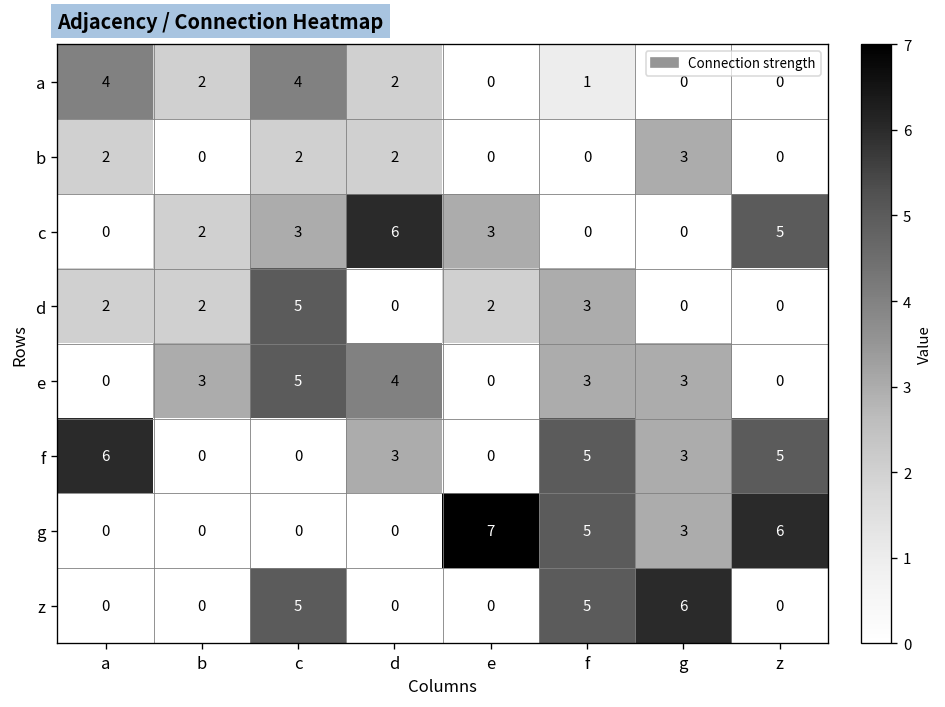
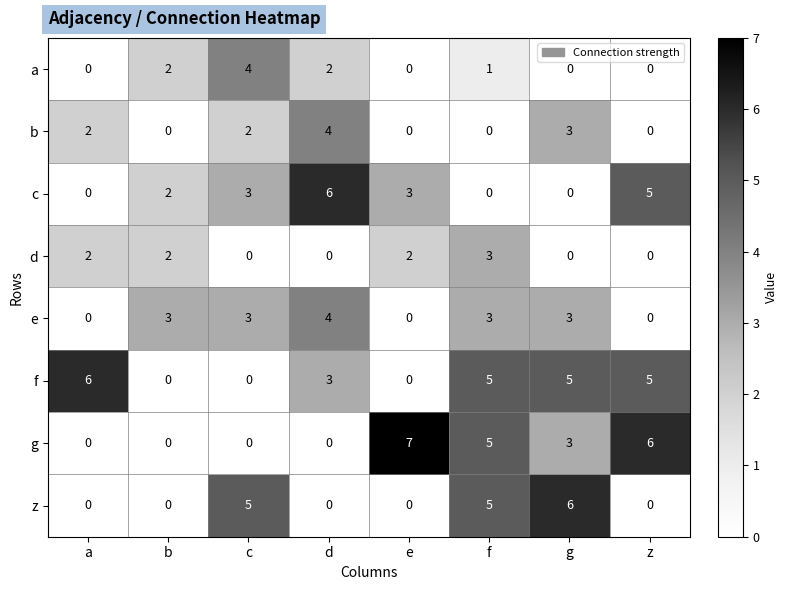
  {
    "a": {
-     "a": 4,
+     "a": 0,
      "b": 2,
      "c": 4,
      "d": 2,
      "e": 0,
      "f": 1,
      "g": 0,
      "z": 0
    },
    "b": {
      "a": 2,
      "b": 0,
      "c": 2,
-     "d": 2,
+     "d": 4,
      "e": 0,
      "f": 0,
      "g": 3,
      "z": 0
    },
    "c": {
      "a": 0,
      "b": 2,
      "c": 3,
      "d": 6,
      "e": 3,
      "f": 0,
      "g": 0,
      "z": 5
    },
    "d": {
      "a": 2,
      "b": 2,
-     "c": 5,
+     "c": 0,
      "d": 0,
      "e": 2,
      "f": 3,
      "g": 0,
      "z": 0
    },
    "e": {
      "a": 0,
      "b": 3,
-     "c": 5,
+     "c": 3,
      "d": 4,
      "e": 0,
      "f": 3,
      "g": 3,
      "z": 0
    },
    "f": {
      "a": 6,
      "b": 0,
      "c": 0,
      "d": 3,
      "e": 0,
      "f": 5,
-     "g": 3,
+     "g": 5,
      "z": 5
    },
    "g": {
      "a": 0,
      "b": 0,
      "c": 0,
      "d": 0,
      "e": 7,
      "f": 5,
      "g": 3,
      "z": 6
    },
    "z": {
      "a": 0,
      "b": 0,
      "c": 5,
      "d": 0,
      "e": 0,
      "f": 5,
      "g": 6,
      "z": 0
    }
  }
